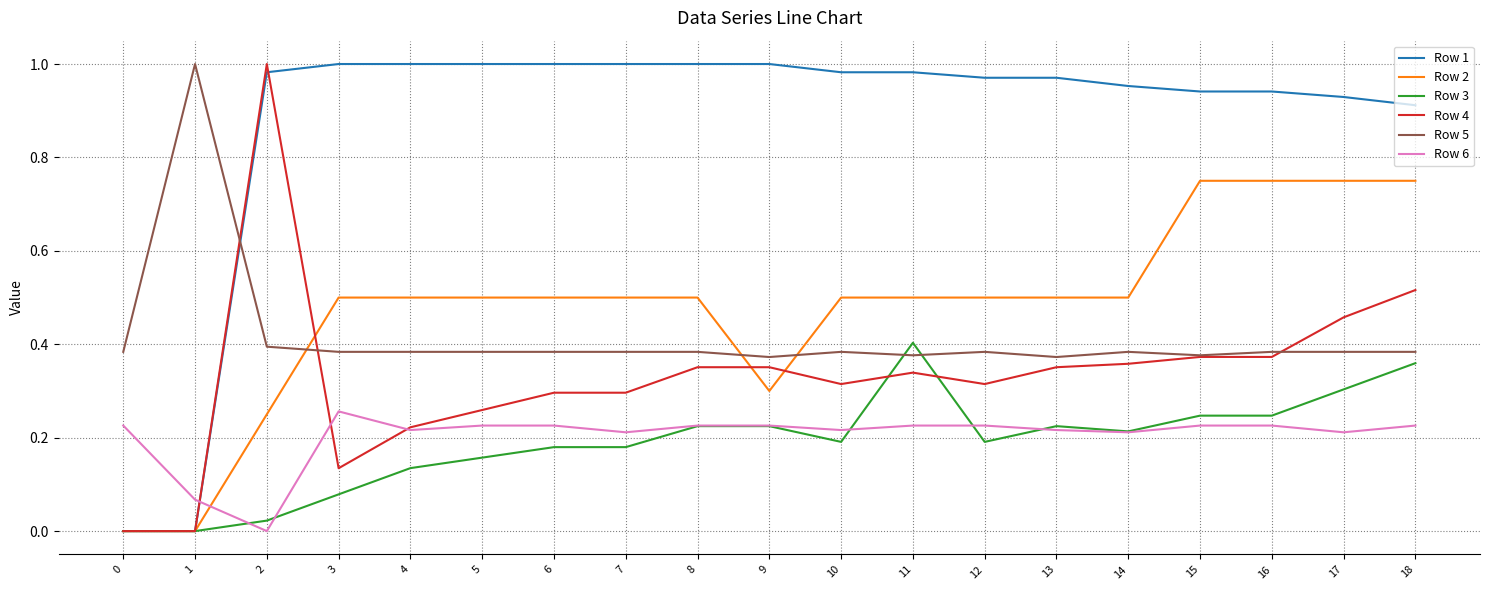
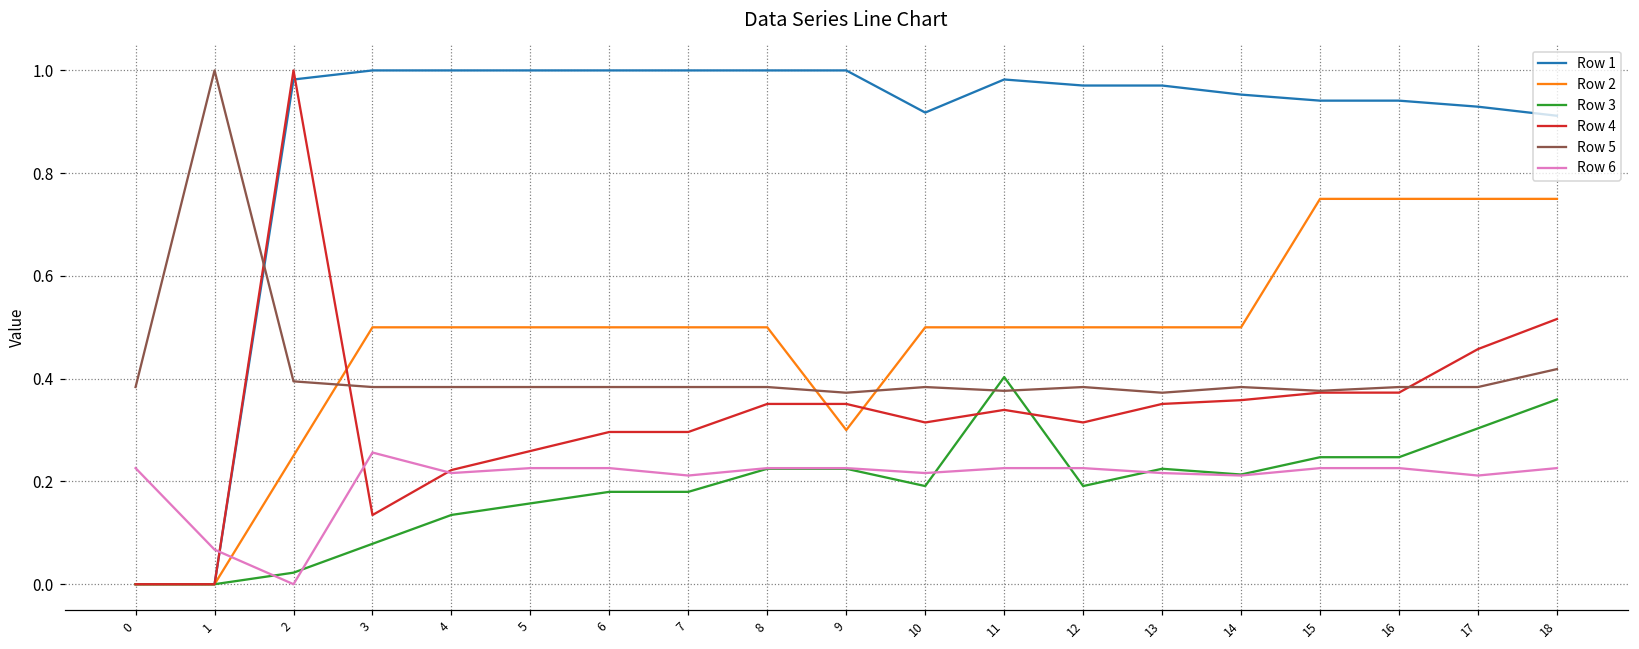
  {
    "Row 1": {
      "2": 0.98,
      "3": 1.00,
      "4": 1.00,
      "5": 1.00,
      "6": 1.00,
      "7": 1.00,
      "8": 1.00,
      "9": 1.00,
-     "10": 0.98,
+     "10": 0.92,
      "11": 0.98,
      "12": 0.97,
      "13": 0.97,
      "14": 0.95,
      "15": 0.94,
      "16": 0.94,
      "17": 0.93
    },
    "Row 2": {
      "2": 0.25,
      "3": 0.50,
      "4": 0.50,
      "5": 0.50,
      "6": 0.50,
      "7": 0.50,
      "8": 0.50,
      "9": 0.30,
      "10": 0.50,
      "11": 0.50,
      "12": 0.50,
      "13": 0.50,
      "14": 0.50,
      "15": 0.75,
      "16": 0.75,
      "17": 0.75,
      "18": 0.75
    },
    "Row 3": {
      "2": 0.02,
      "3": 0.08,
      "4": 0.13,
      "5": 0.16,
      "6": 0.18,
      "7": 0.18,
      "10": 0.19,
      "11": 0.40,
      "12": 0.19,
      "13": 0.22,
      "15": 0.25,
      "16": 0.25,
      "17": 0.30,
      "18": 0.36
    },
    "Row 4": {
      "2": 1.00,
      "3": 0.13,
      "4": 0.22,
      "5": 0.26,
      "6": 0.30,
      "7": 0.30,
      "8": 0.35,
      "9": 0.35,
      "10": 0.31,
      "11": 0.34,
      "12": 0.31,
      "13": 0.35,
      "14": 0.36,
      "16": 0.37,
      "17": 0.46,
      "18": 0.52
    },
    "Row 5": {
      "0": 0.38,
      "1": 1.00,
      "2": 0.39,
      "3": 0.38,
      "4": 0.38,
      "5": 0.38,
      "6": 0.38,
      "7": 0.38,
      "8": 0.38,
      "9": 0.37,
      "10": 0.38,
      "11": 0.38,
      "12": 0.38,
      "13": 0.37,
      "14": 0.38,
      "16": 0.38,
      "17": 0.38,
-     "18": 0.38
+     "18": 0.42
    },
    "Row 6": {
      "0": 0.23,
      "1": 0.07,
      "2": 0.00,
      "3": 0.26,
      "4": 0.22,
      "5": 0.23,
      "6": 0.23,
      "7": 0.21,
      "10": 0.22,
      "11": 0.23,
      "12": 0.23,
      "13": 0.22,
      "15": 0.23,
      "16": 0.23,
      "17": 0.21,
      "18": 0.23
    }
  }
